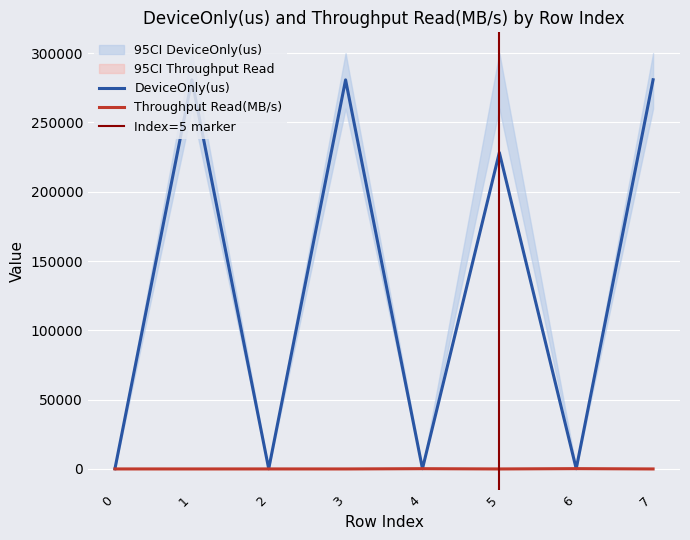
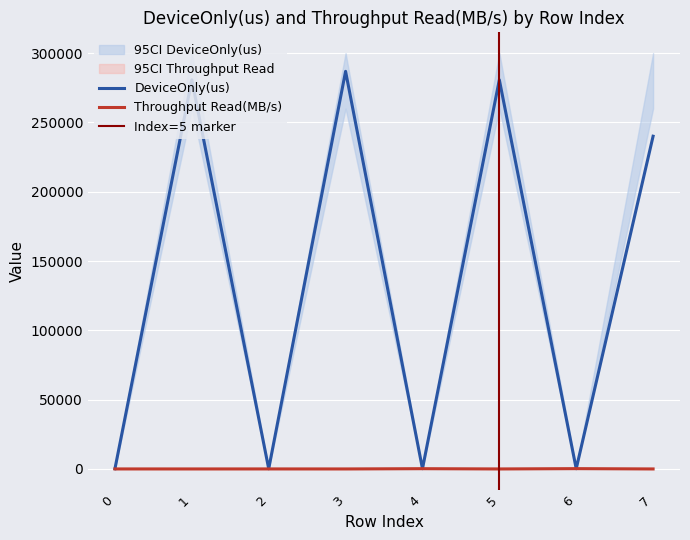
  {
    "DeviceOnly(us)": {
-     "3": 281000,
-     "5": 228000,
-     "7": 281000
+     "3": 287000,
+     "5": 281000,
+     "7": 240000
    },
    "95CI Throughput Read": {
      "1": 0,
      "3": 0,
      "5": 0,
      "7": 0
    }
  }
